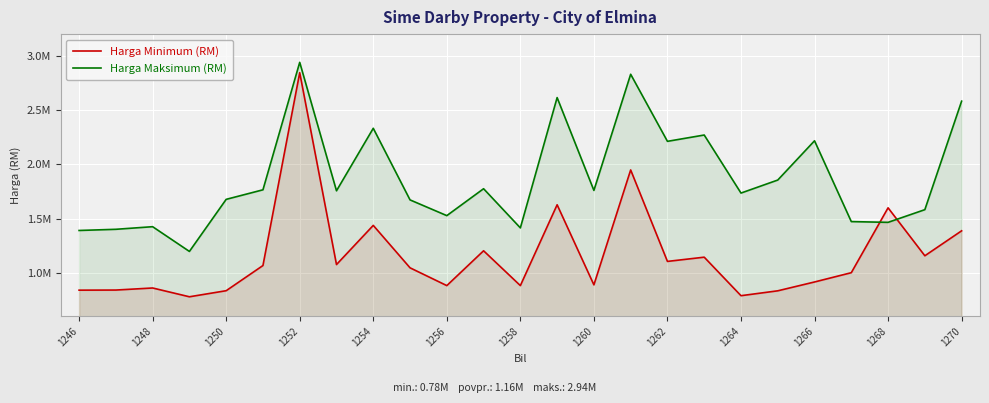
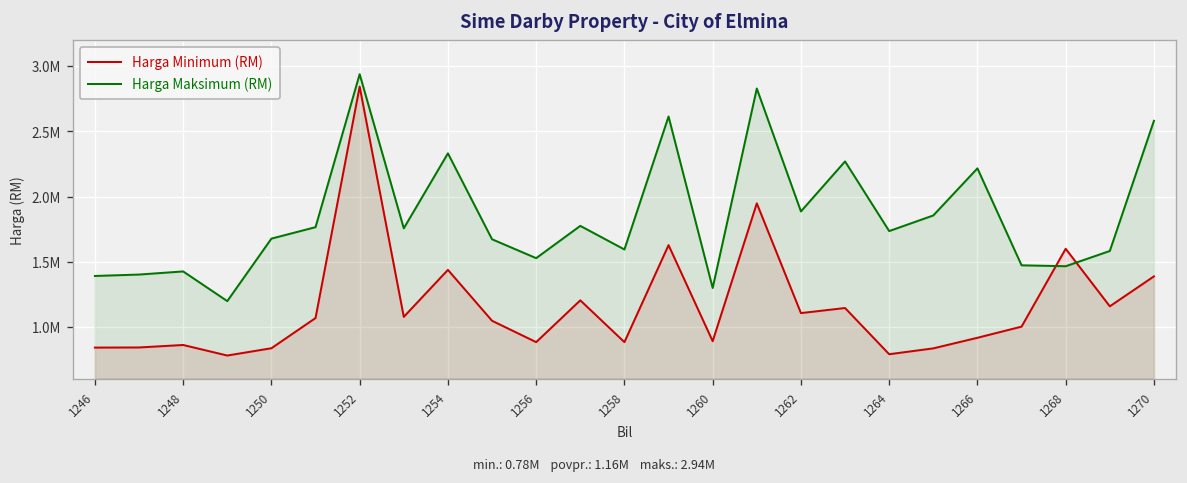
  {
    "Harga Minimum (RM)": {
      "1246": 840000,
      "1248": 860000,
      "1250": 830000,
      "1252": 2840000,
      "1254": 1440000,
      "1256": 880000,
      "1258": 880000,
      "1260": 890000,
      "1262": 1100000,
      "1264": 790000,
      "1266": 920000,
      "1268": 1600000,
      "1270": 1390000
    },
    "Harga Maksimum (RM)": {
      "1246": 1390000,
      "1248": 1420000,
      "1250": 1680000,
      "1252": 2940000,
      "1254": 2330000,
      "1256": 1530000,
-     "1258": 1410000,
-     "1260": 1760000,
-     "1262": 2210000,
+     "1258": 1590000,
+     "1260": 1300000,
+     "1262": 1890000,
      "1264": 1730000,
      "1266": 2220000,
      "1268": 1460000,
      "1270": 2580000
    }
  }
